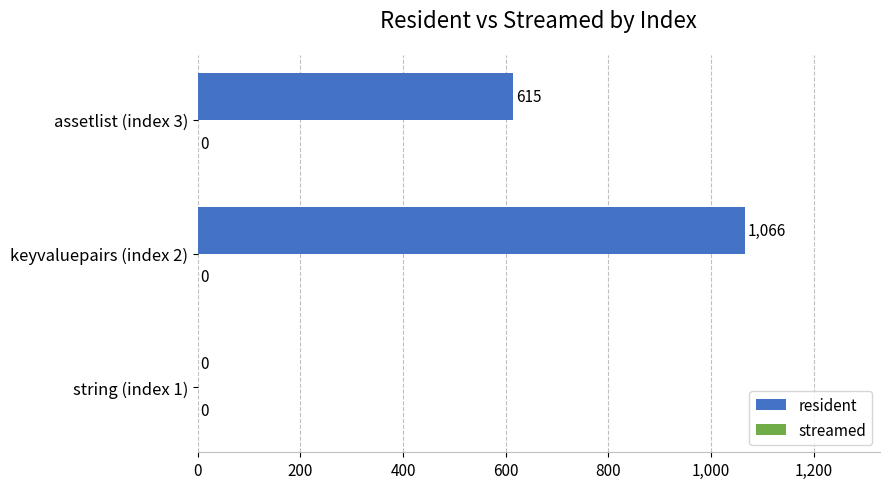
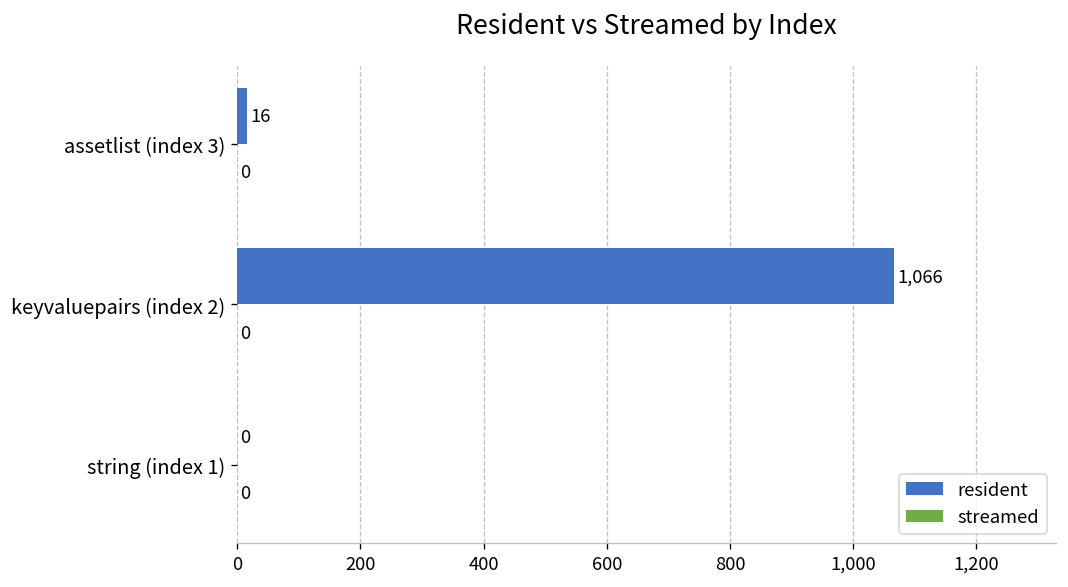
  {
    "resident": {
-     "assetlist (index 3)": "615",
+     "assetlist (index 3)": "16",
      "keyvaluepairs (index 2)": "1,066",
      "string (index 1)": "0"
    },
    "streamed": {
      "assetlist (index 3)": "0",
      "keyvaluepairs (index 2)": "0",
      "string (index 1)": "0"
    }
  }
